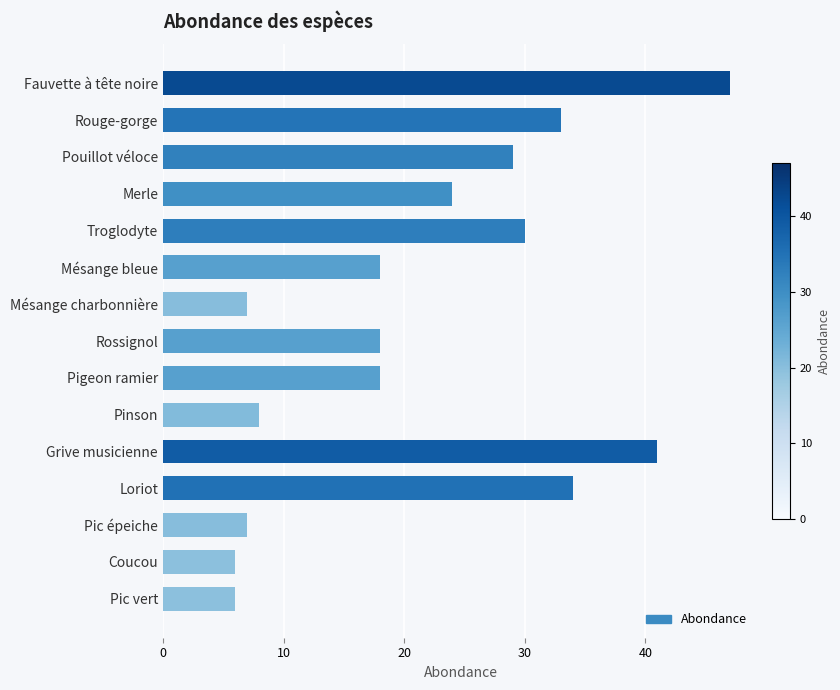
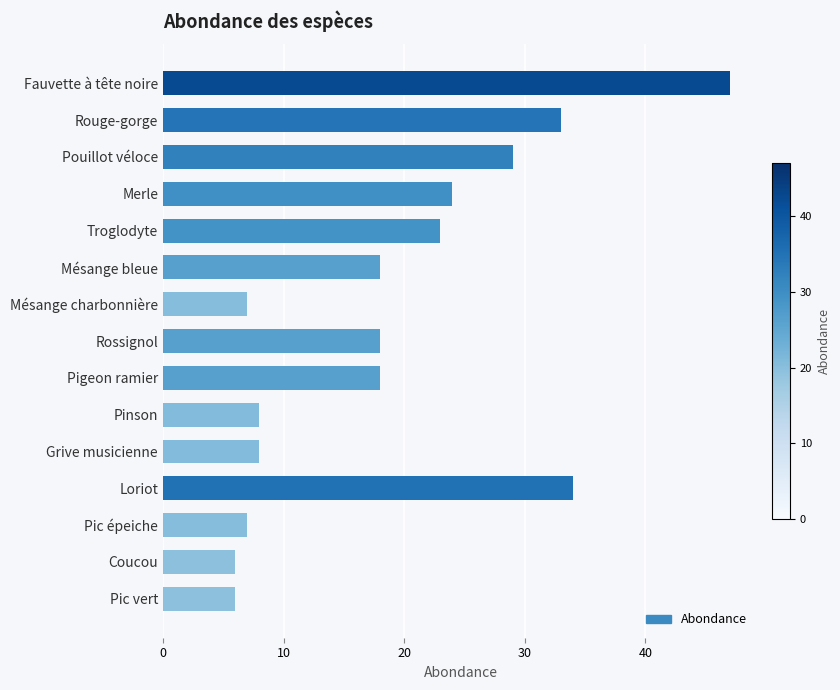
  {
    "Fauvette à tête noire": 47,
    "Rouge-gorge": 33,
    "Pouillot véloce": 29,
    "Merle": 24,
-   "Troglodyte": 30,
+   "Troglodyte": 23,
    "Mésange bleue": 18,
    "Mésange charbonnière": 7,
    "Rossignol": 18,
    "Pigeon ramier": 18,
    "Pinson": 8,
-   "Grive musicienne": 41,
+   "Grive musicienne": 8,
    "Loriot": 34,
    "Pic épeiche": 7,
    "Coucou": 6,
    "Pic vert": 6
  }
